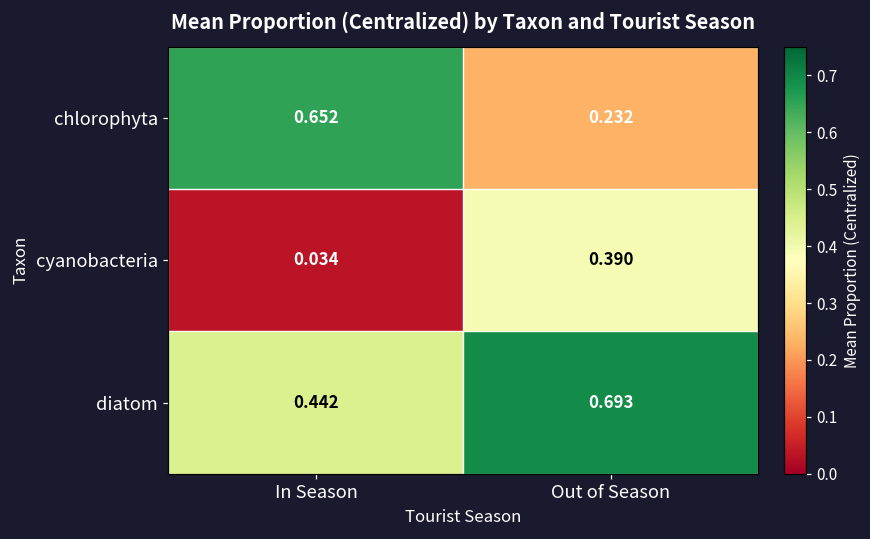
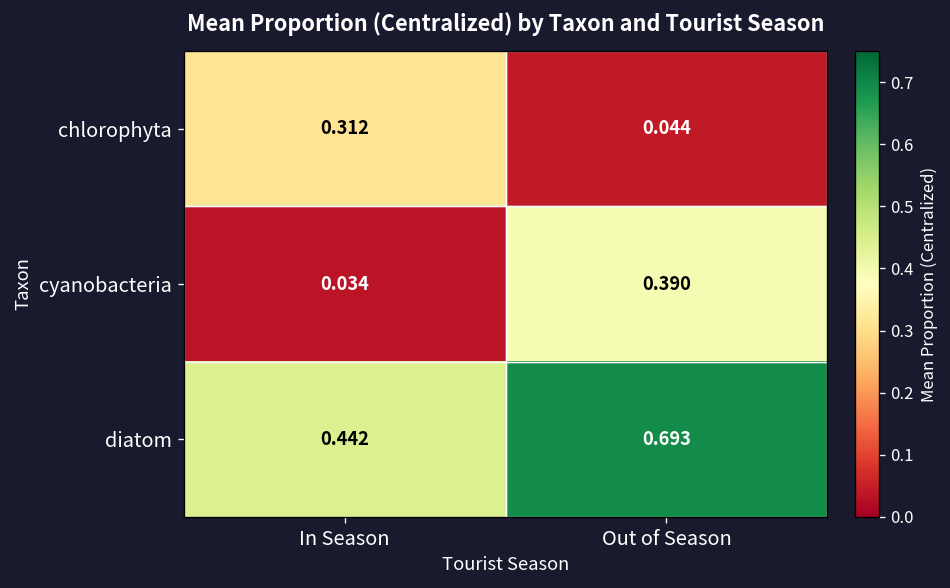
  {
    "chlorophyta": {
-     "In Season": 0.652,
-     "Out of Season": 0.232
+     "In Season": 0.312,
+     "Out of Season": 0.044
    },
    "cyanobacteria": {
      "In Season": 0.034,
      "Out of Season": 0.390
    },
    "diatom": {
      "In Season": 0.442,
      "Out of Season": 0.693
    }
  }
